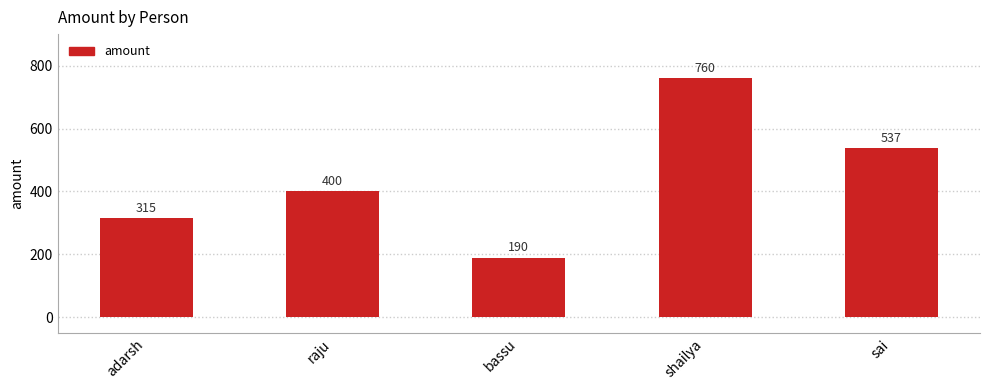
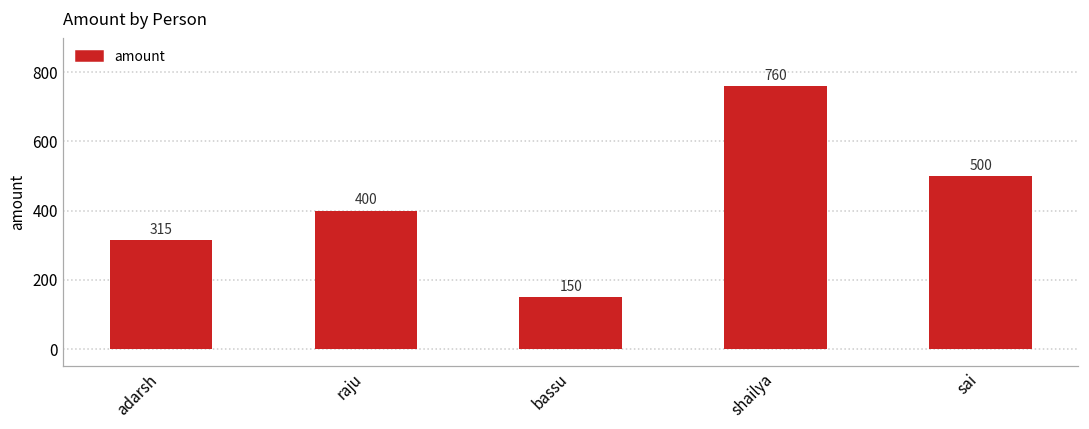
  {
    "adarsh": 315,
    "raju": 400,
-   "bassu": 190,
+   "bassu": 150,
    "shailya": 760,
-   "sai": 537
+   "sai": 500
  }
